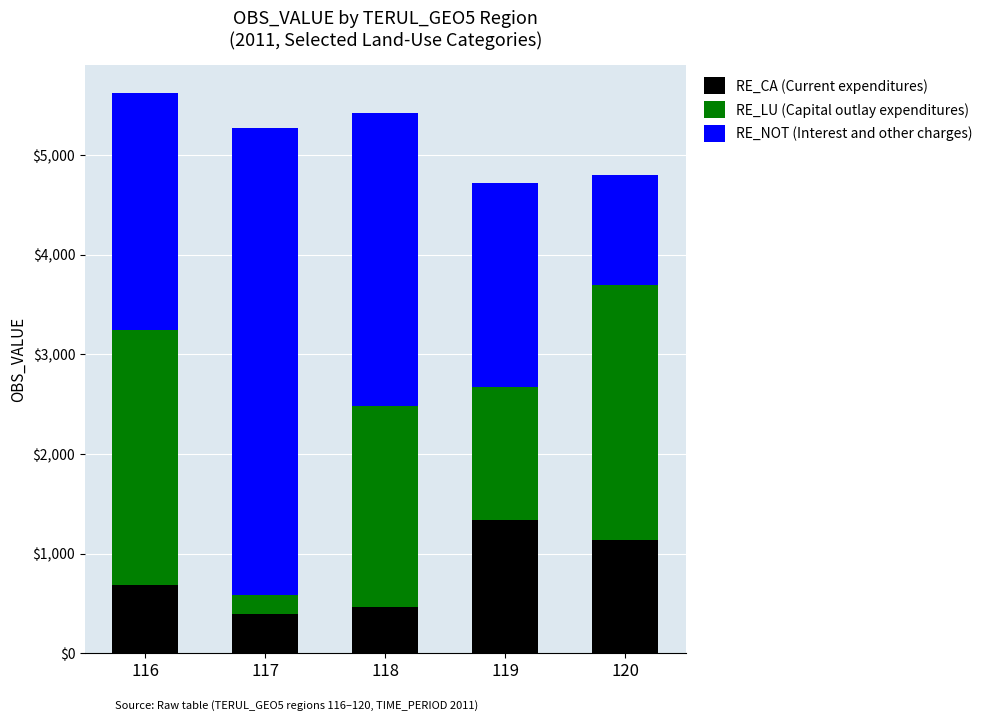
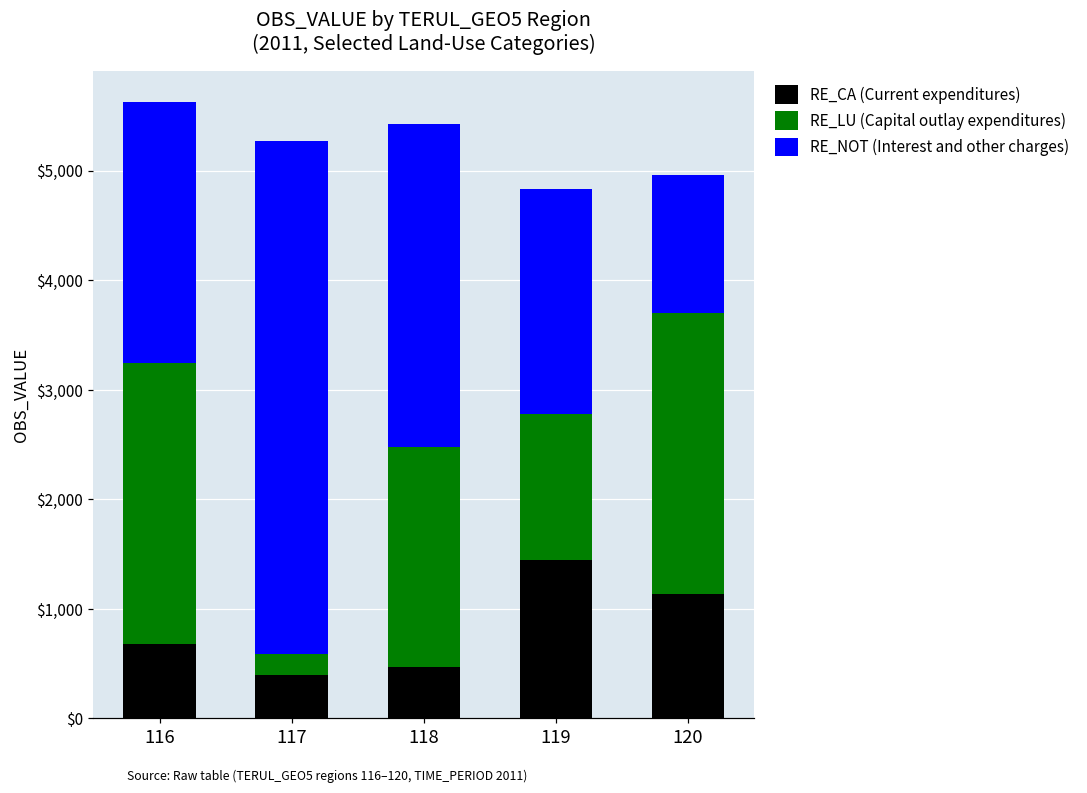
  {
    "RE_CA (Current expenditures)": {
      "116": "$700",
      "117": "$400",
      "118": "$500",
-     "119": "$1,300",
+     "119": "$1,400",
      "120": "$1,100"
    },
    "RE_LU (Capital outlay expenditures)": {
      "116": "$2,600",
      "117": "$200",
      "118": "$2,000",
      "119": "$1,300",
      "120": "$2,600"
    },
    "RE_NOT (Interest and other charges)": {
      "116": "$2,400",
      "117": "$4,700",
      "118": "$2,900",
      "119": "$2,100",
-     "120": "$1,100"
+     "120": "$1,300"
    }
  }
